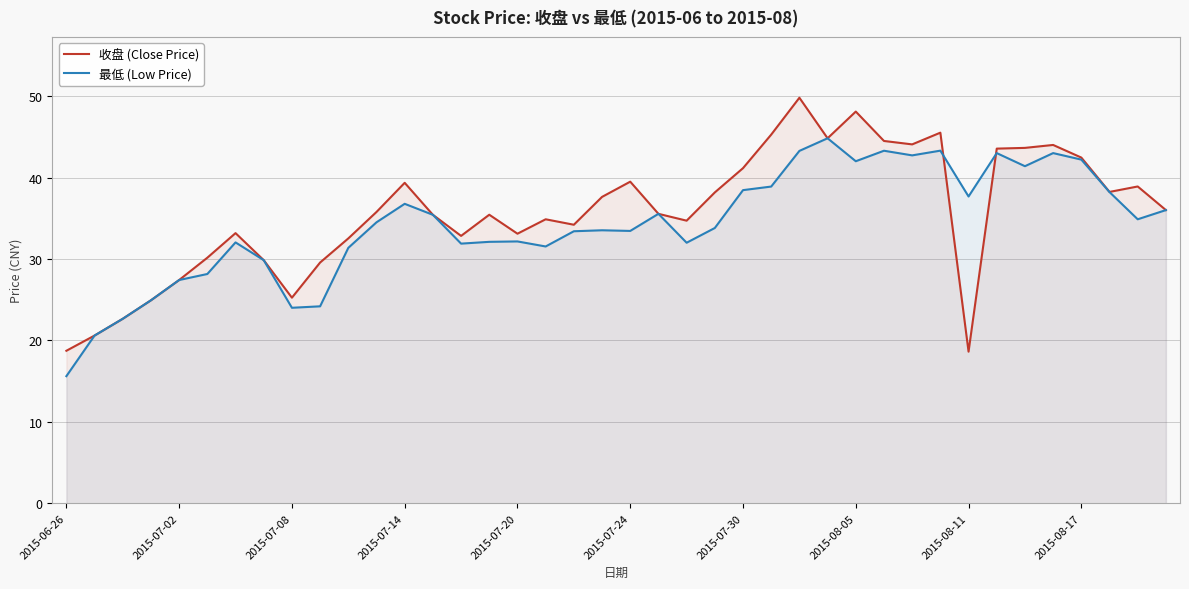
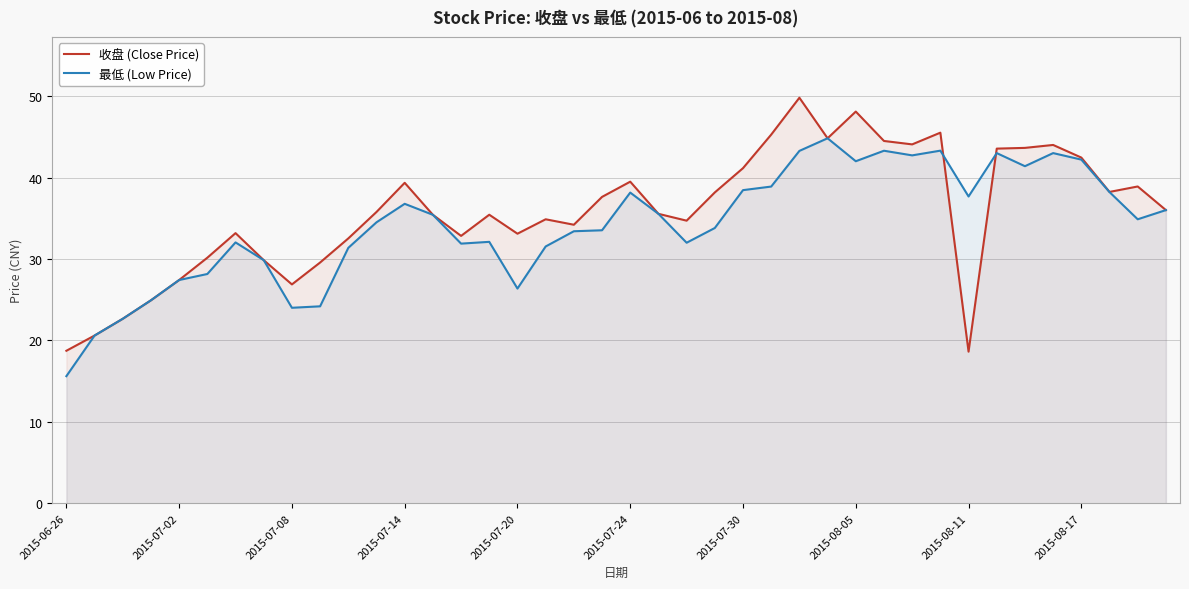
  {
    "收盘 (Close Price)": {
      "2015-06-26": 19,
-     "2015-07-08": 25,
+     "2015-07-08": 27,
      "2015-07-14": 39,
      "2015-07-20": 33,
      "2015-07-24": 39,
      "2015-07-30": 41,
      "2015-08-05": 48,
      "2015-08-11": 19
    },
    "最低 (Low Price)": {
      "2015-06-26": 16,
      "2015-07-08": 24,
      "2015-07-14": 37,
-     "2015-07-20": 32,
-     "2015-07-24": 33,
+     "2015-07-20": 26,
+     "2015-07-24": 38,
      "2015-07-30": 38,
      "2015-08-05": 42,
      "2015-08-11": 38
    }
  }
